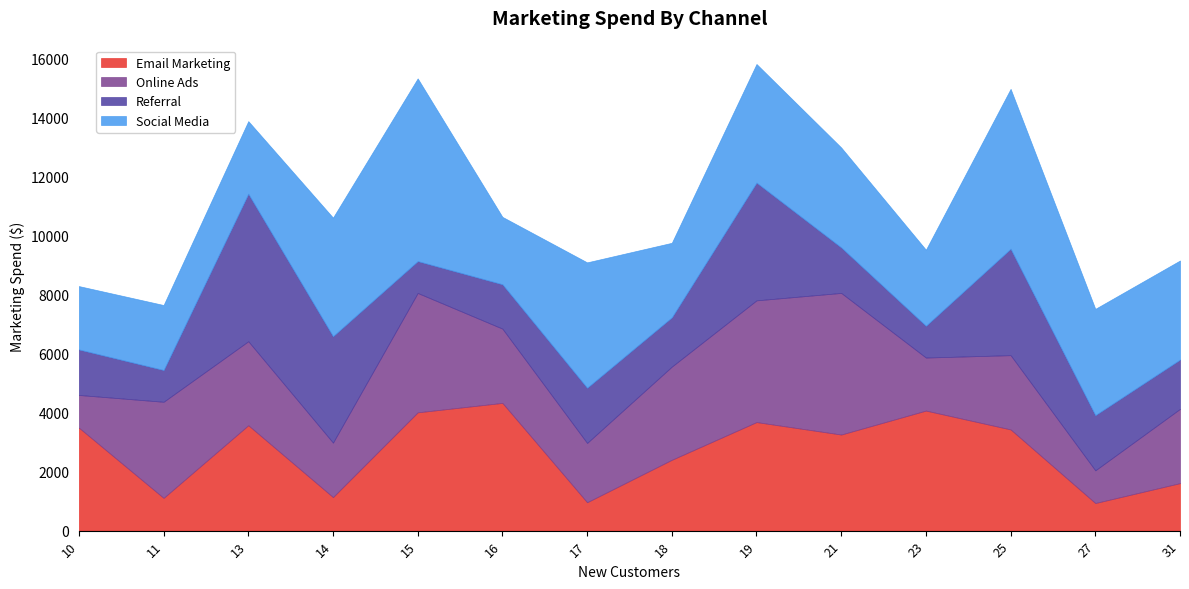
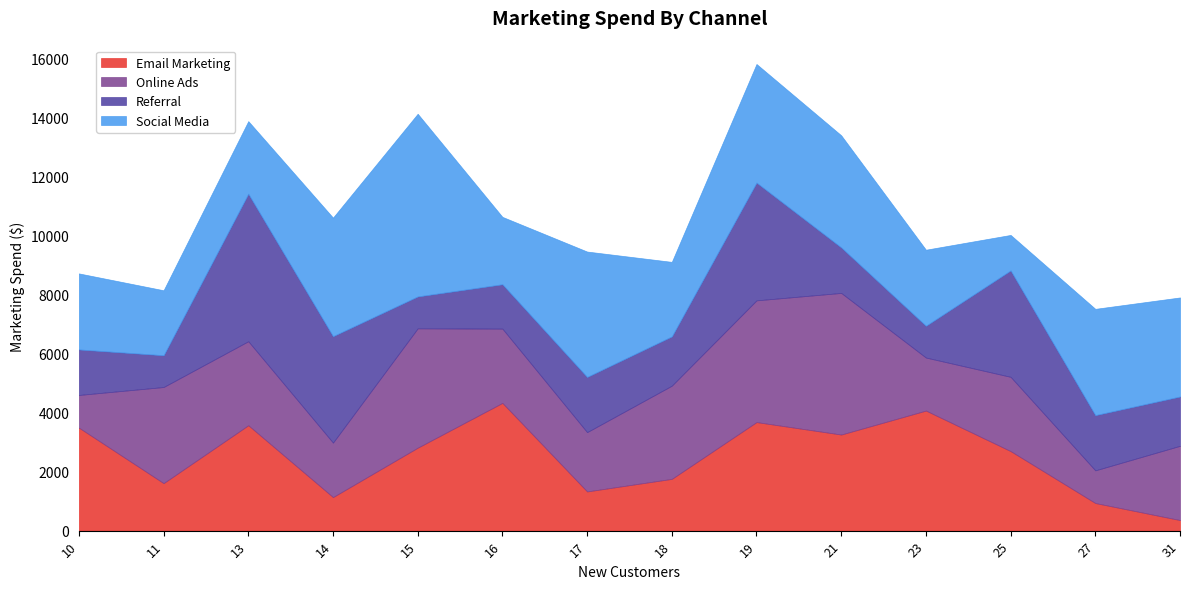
  {
    "Email Marketing": {
      "10": 3500,
-     "11": 1100,
+     "11": 1600,
      "13": 3600,
      "14": 1100,
-     "15": 4000,
+     "15": 2800,
      "16": 4300,
-     "17": 1000,
-     "18": 2400,
+     "17": 1300,
+     "18": 1800,
      "19": 3700,
      "21": 3300,
      "23": 4100,
-     "25": 3400,
+     "25": 2700,
      "27": 900,
-     "31": 1600
+     "31": 400
    },
    "Social Media": {
-     "10": 2100,
+     "10": 2600,
      "11": 2200,
      "13": 2500,
      "14": 4000,
      "15": 6200,
      "16": 2300,
      "17": 4200,
      "18": 2500,
      "19": 4000,
-     "21": 3400,
+     "21": 3800,
      "23": 2600,
-     "25": 5400,
+     "25": 1200,
      "27": 3600,
      "31": 3400
    }
  }
